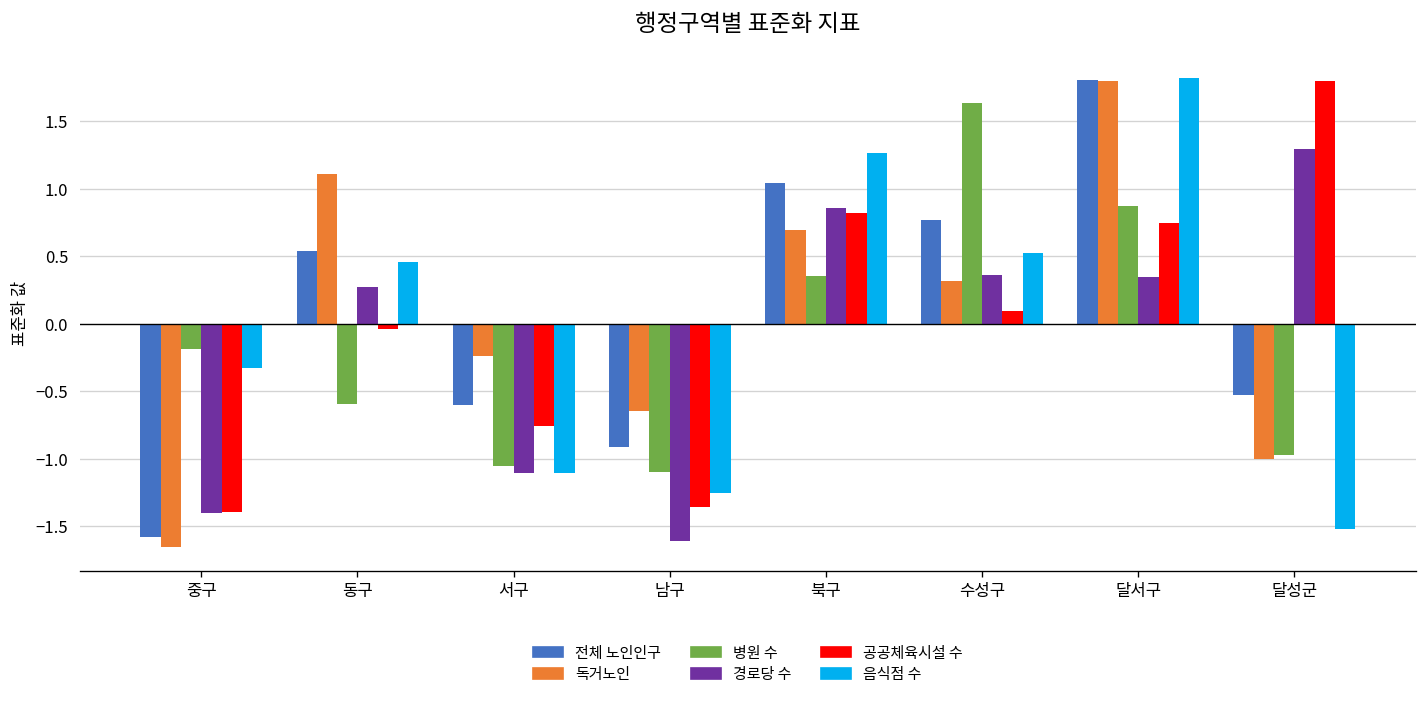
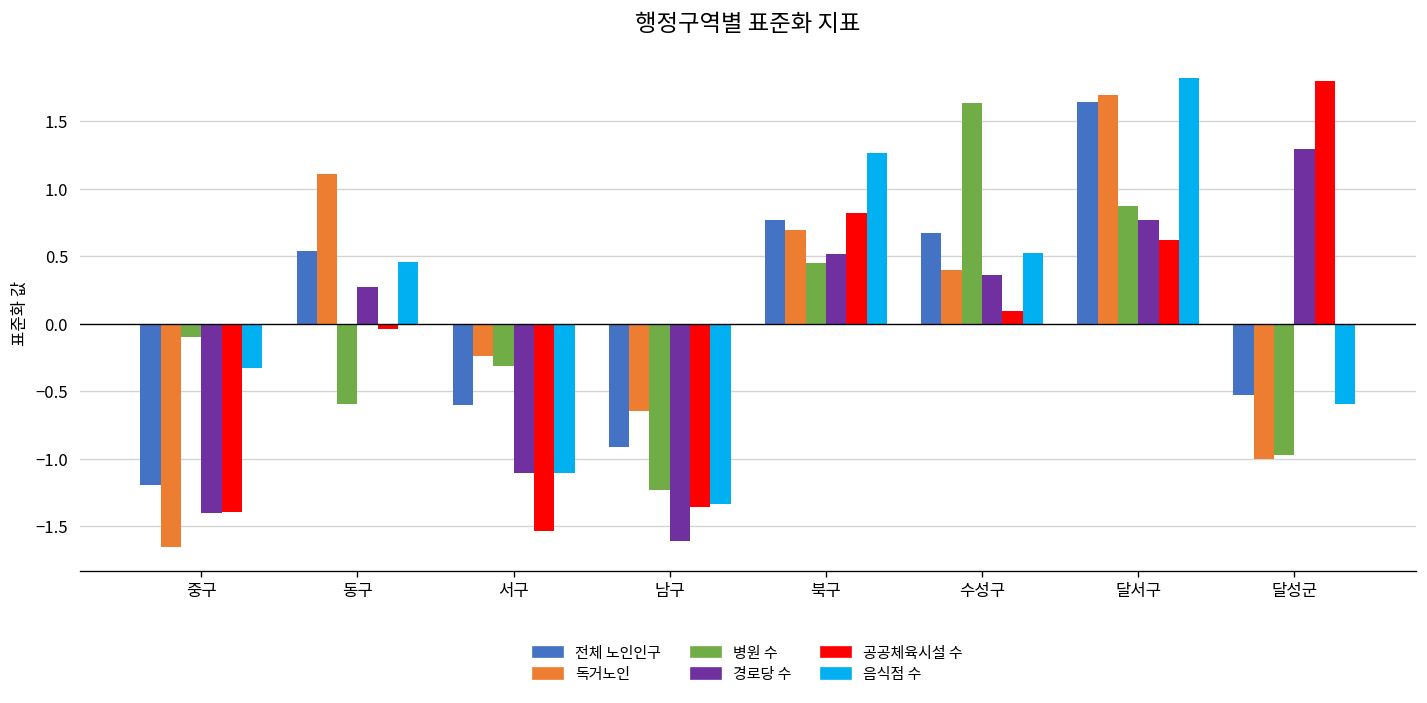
  {
    "전체 노인인구": {
-     "중구": -1.58,
+     "중구": -1.19,
      "동구": 0.54,
      "서구": -0.60,
      "남구": -0.91,
-     "북구": 1.05,
-     "수성구": 0.77,
-     "달서구": 1.81,
+     "북구": 0.77,
+     "수성구": 0.67,
+     "달서구": 1.64,
      "달성군": -0.53
    },
    "독거노인": {
      "중구": -1.65,
      "동구": 1.11,
      "서구": -0.24,
      "남구": -0.65,
      "북구": 0.69,
-     "수성구": 0.32,
-     "달서구": 1.80,
+     "수성구": 0.40,
+     "달서구": 1.69,
      "달성군": -1.00
    },
    "병원 수": {
-     "중구": -0.19,
+     "중구": -0.10,
      "동구": -0.59,
-     "서구": -1.05,
-     "남구": -1.10,
-     "북구": 0.36,
+     "서구": -0.31,
+     "남구": -1.23,
+     "북구": 0.45,
      "수성구": 1.63,
      "달서구": 0.87,
      "달성군": -0.97
    },
    "경로당 수": {
      "중구": -1.40,
      "동구": 0.27,
      "서구": -1.10,
      "남구": -1.61,
-     "북구": 0.85,
+     "북구": 0.51,
      "수성구": 0.36,
-     "달서구": 0.35,
+     "달서구": 0.77,
      "달성군": 1.30
    },
    "공공체육시설 수": {
      "중구": -1.39,
      "동구": -0.04,
-     "서구": -0.76,
+     "서구": -1.53,
      "남구": -1.35,
      "북구": 0.82,
      "수성구": 0.09,
-     "달서구": 0.74,
+     "달서구": 0.62,
      "달성군": 1.80
    },
    "음식점 수": {
      "중구": -0.32,
      "동구": 0.46,
      "서구": -1.10,
-     "남구": -1.25,
+     "남구": -1.33,
      "북구": 1.27,
      "수성구": 0.52,
      "달서구": 1.82,
-     "달성군": -1.52
+     "달성군": -0.59
    }
  }
